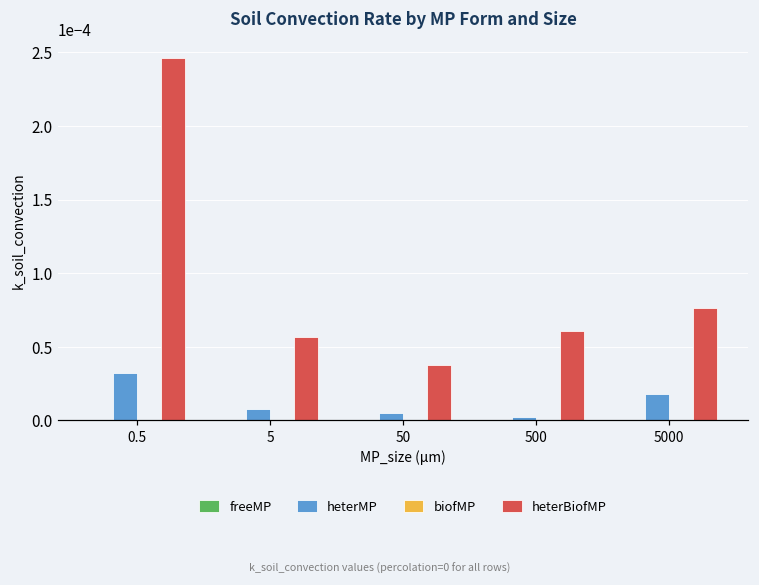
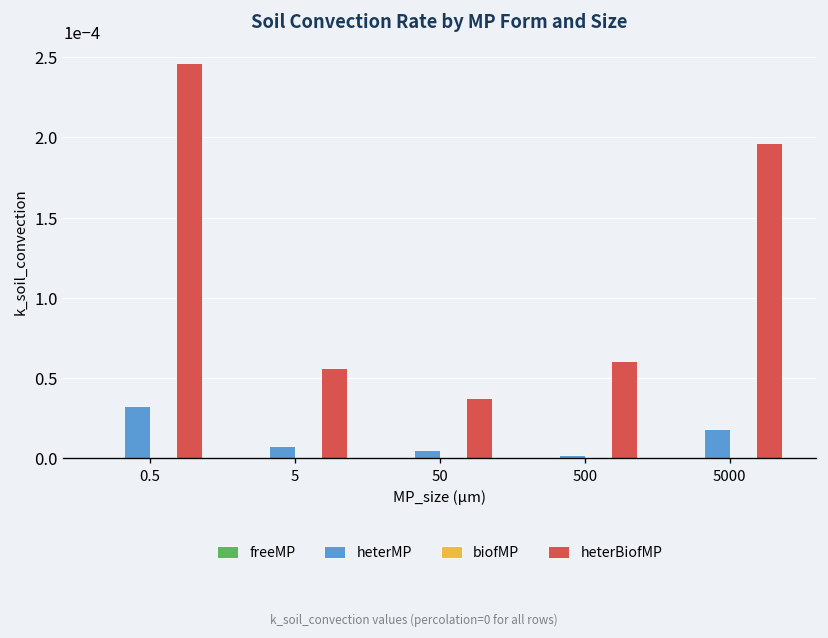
  {
    "heterMP": {
      "0.5": 0.000032,
      "5": 0.000008,
      "50": 0.000005,
      "500": 0.000002,
      "5000": 0.000018
    },
    "heterBiofMP": {
      "0.5": 0.000246,
      "5": 0.000056,
      "50": 0.000038,
      "500": 0.000060,
-     "5000": 0.000076
+     "5000": 0.000196
    }
  }
